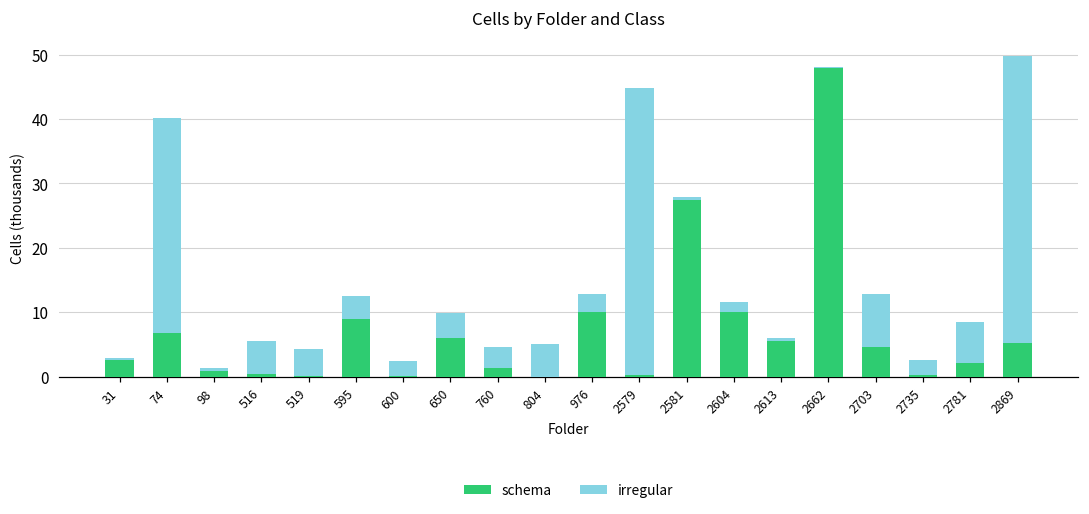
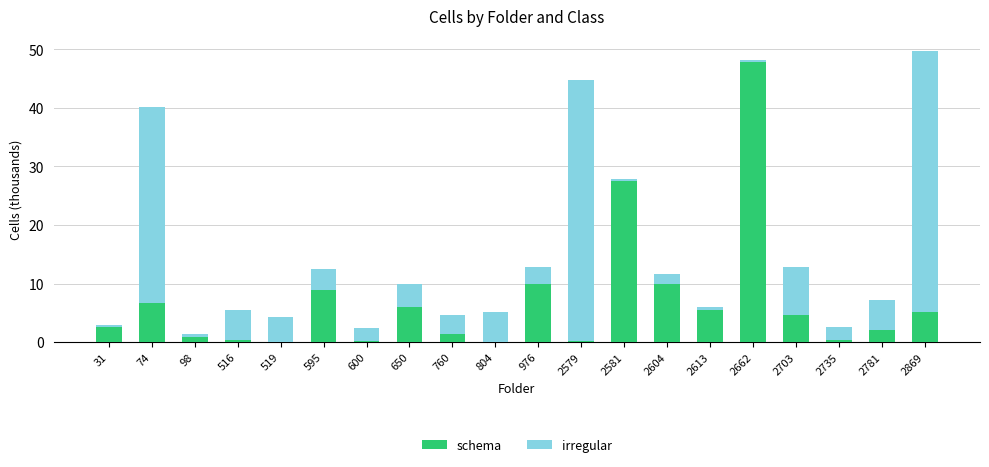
  {
    "schema": {
      "31": 3,
      "74": 7,
      "98": 1,
      "595": 9,
      "650": 6,
      "760": 1,
      "976": 10,
      "2581": 27,
      "2604": 10,
      "2613": 6,
      "2662": 48,
      "2703": 5,
      "2781": 2,
      "2869": 5
    },
    "irregular": {
      "74": 33,
      "98": 1,
      "516": 5,
      "519": 4,
      "595": 4,
      "600": 2,
      "650": 4,
      "760": 3,
      "804": 5,
      "976": 3,
      "2579": 45,
      "2581": 0,
      "2604": 2,
      "2613": 1,
      "2703": 8,
      "2735": 2,
-     "2781": 6,
+     "2781": 5,
      "2869": 45
    }
  }
